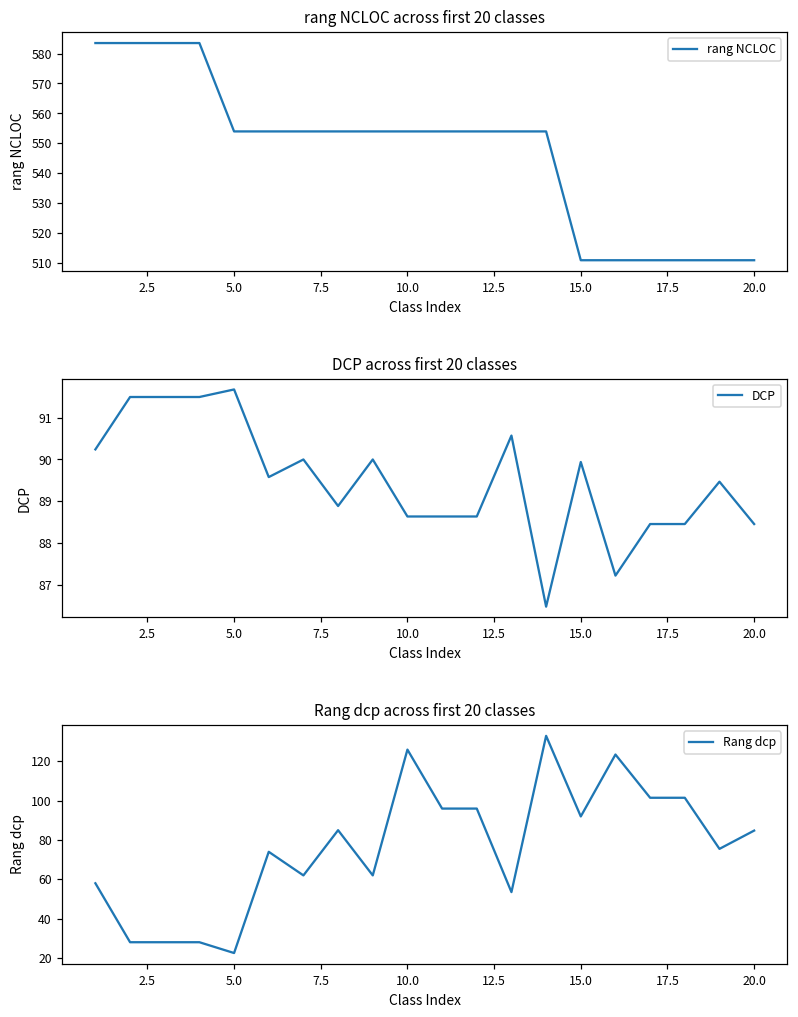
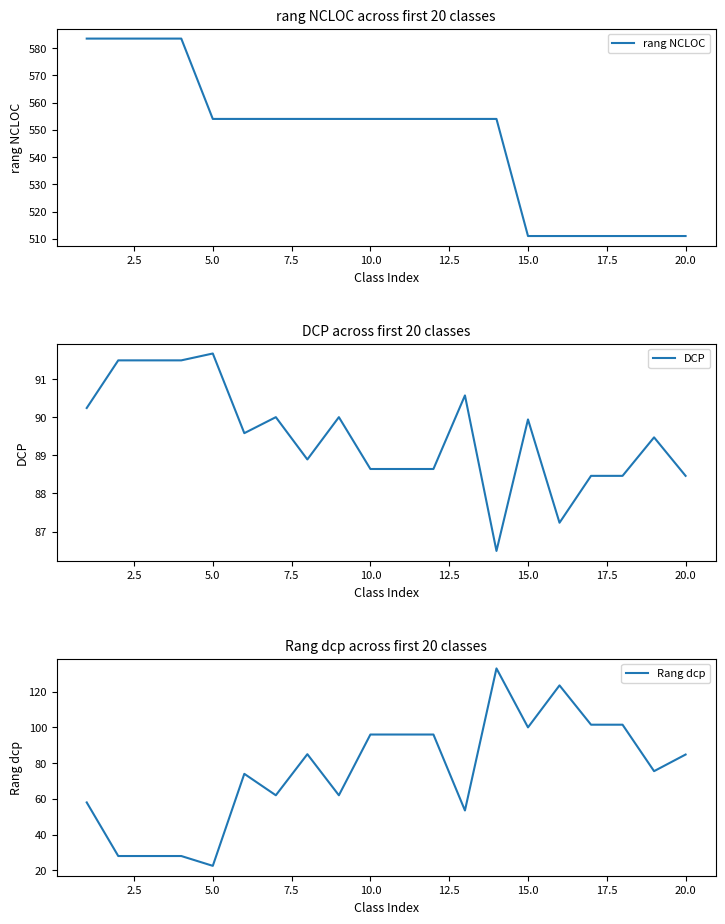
  {
    "rang NCLOC across first 20 classes": {
      "5.0": 554,
      "10.0": 554,
      "15.0": 511,
      "20.0": 511
    },
    "DCP across first 20 classes": {
      "5.0": 91.7,
      "10.0": 88.6,
      "15.0": 89.9,
      "20.0": 88.5
    },
    "Rang dcp across first 20 classes": {
      "5.0": 23,
-     "10.0": 126,
-     "15.0": 92,
+     "10.0": 96,
+     "15.0": 100,
      "20.0": 85
    }
  }
